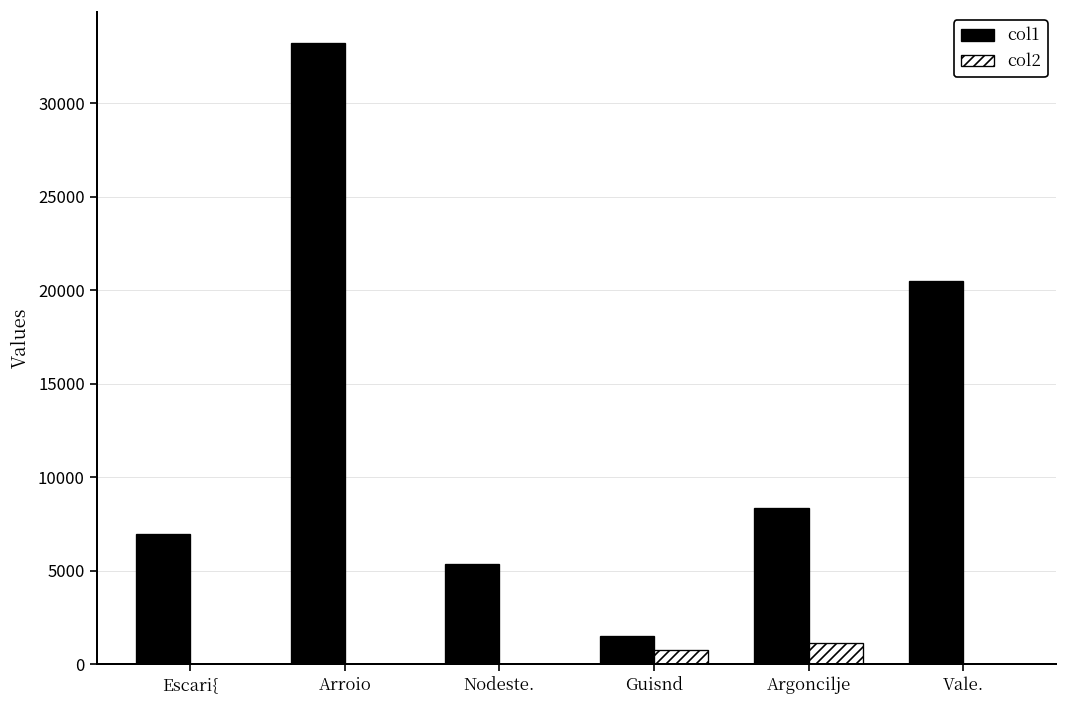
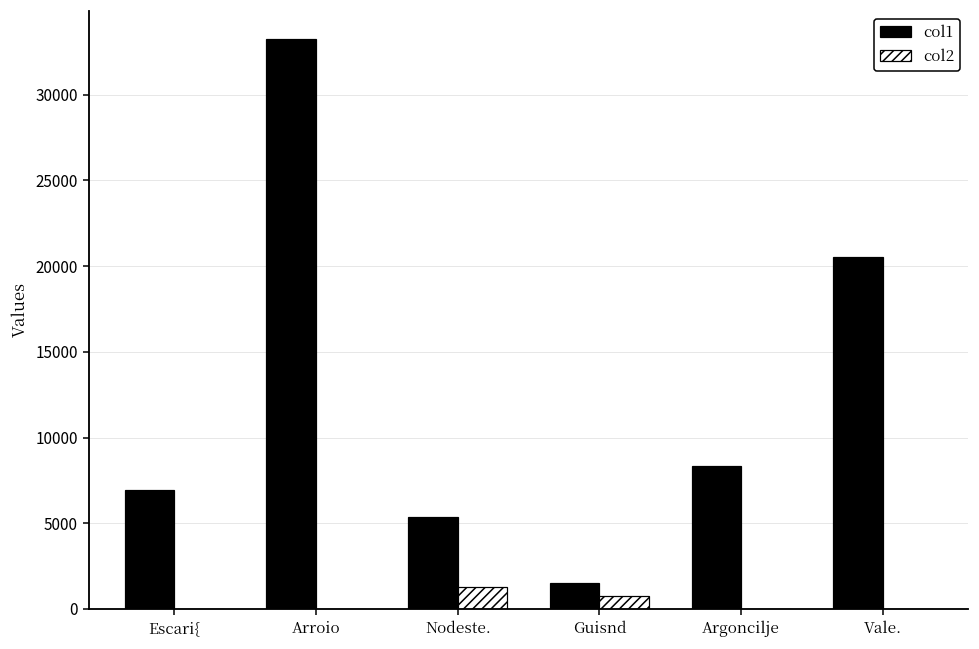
  {
    "col1": {
      "Escari{": 7000,
      "Arroio": 33200,
      "Nodeste.": 5300,
      "Guisnd": 1500,
      "Argoncilje": 8400,
      "Vale.": 20500
    },
    "col2": {
-     "Nodeste.": 0,
+     "Nodeste.": 1300,
      "Guisnd": 800,
-     "Argoncilje": 1100
+     "Argoncilje": 0
    }
  }
